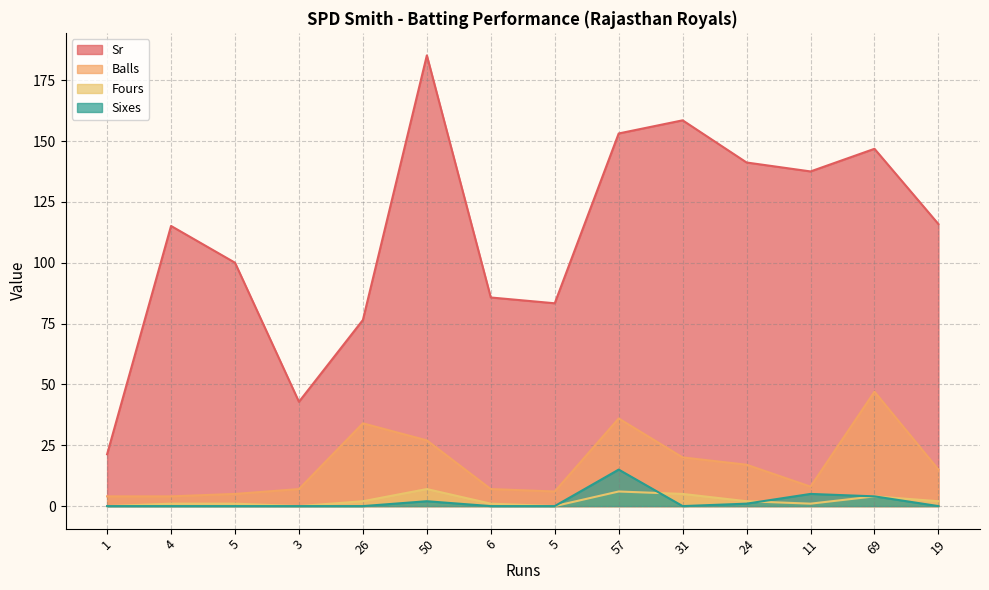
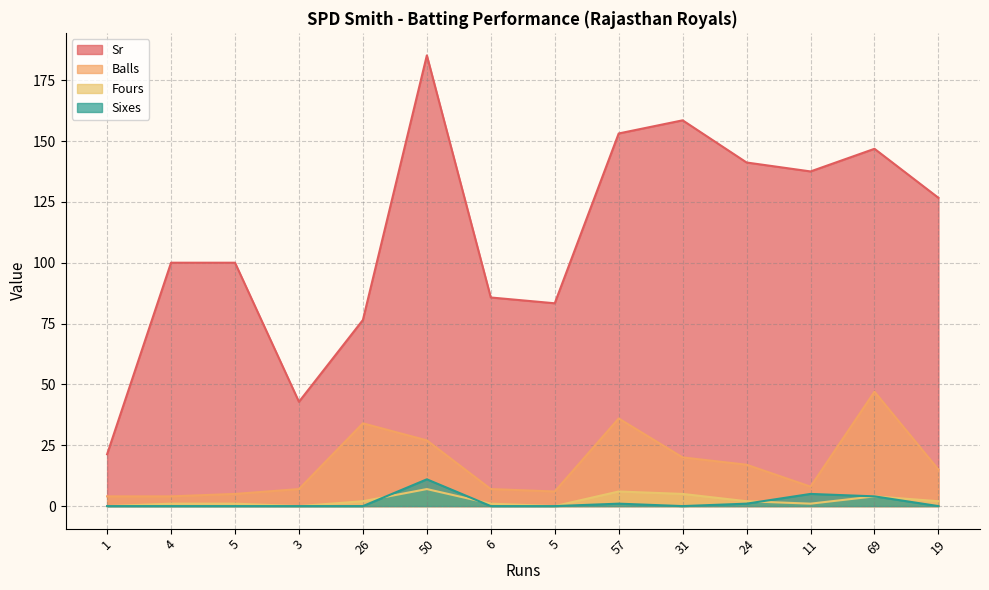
  {
    "Sr": {
      "1": 21,
-     "4": 115,
+     "4": 100,
      "3": 43,
      "26": 76,
      "50": 185,
      "6": 86,
      "57": 153,
      "31": 159,
      "24": 141,
      "11": 138,
      "69": 147,
-     "19": 116
+     "19": 127
    },
    "Sixes": {
      "26": 0,
-     "50": 2,
-     "57": 15,
+     "50": 11,
+     "57": 1,
      "31": 0,
      "11": 5,
      "19": 0
    }
  }
